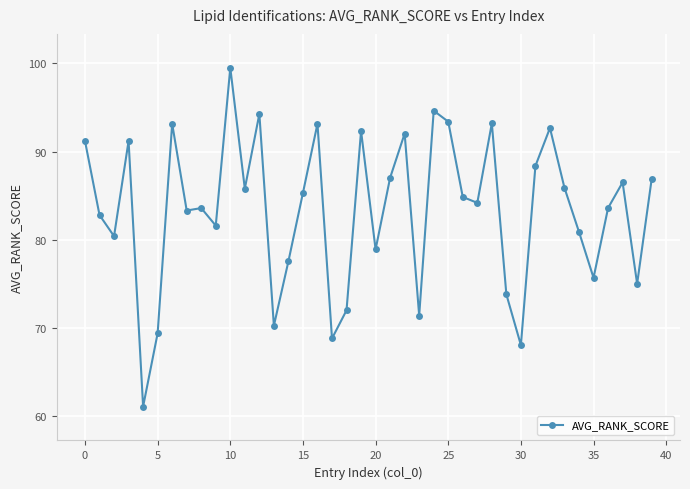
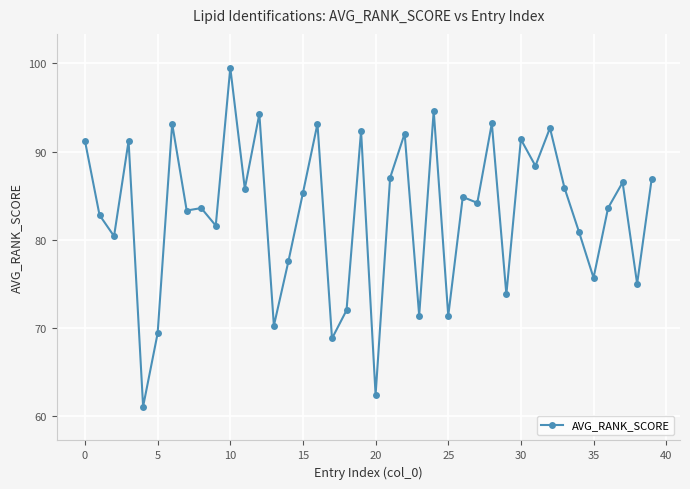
  {
    "0": 91,
    "5": 69,
    "10": 100,
    "15": 85,
-   "20": 79,
-   "25": 93,
-   "30": 68,
+   "20": 62,
+   "25": 71,
+   "30": 91,
    "35": 76
  }
